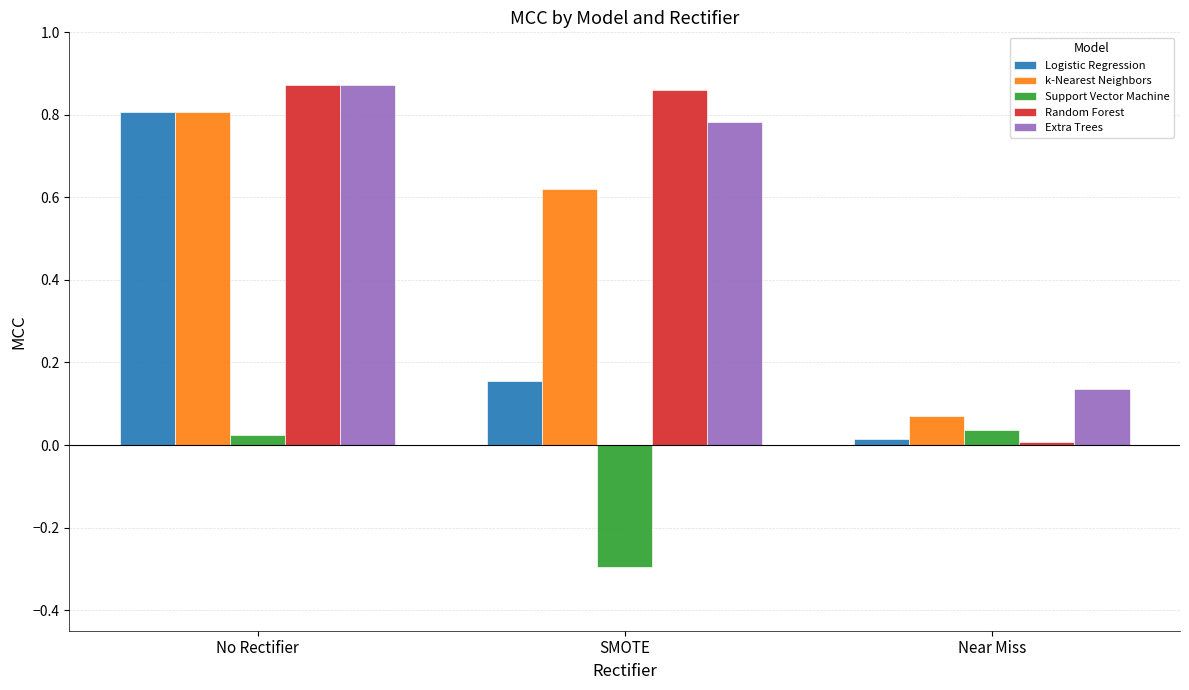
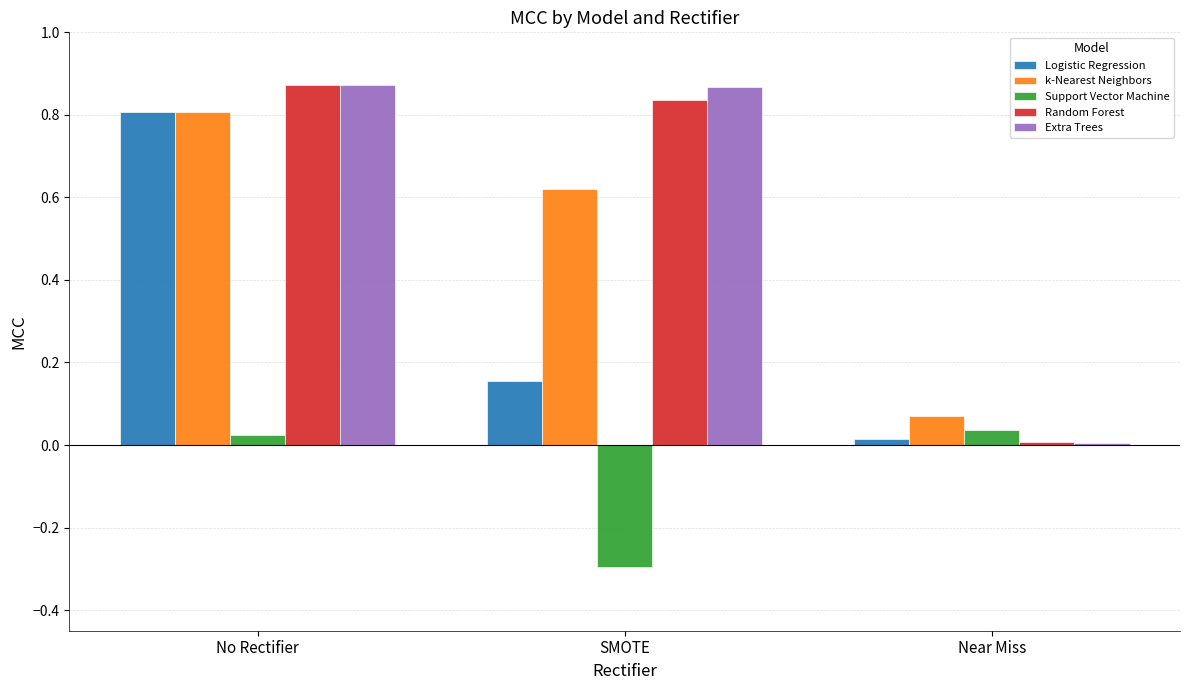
  {
    "Logistic Regression": {
      "No Rectifier": 0.81,
      "SMOTE": 0.15,
      "Near Miss": 0.02
    },
    "k-Nearest Neighbors": {
      "No Rectifier": 0.81,
      "SMOTE": 0.62,
      "Near Miss": 0.07
    },
    "Support Vector Machine": {
      "No Rectifier": 0.02,
      "SMOTE": -0.30,
      "Near Miss": 0.04
    },
    "Random Forest": {
      "No Rectifier": 0.87,
-     "SMOTE": 0.86,
+     "SMOTE": 0.84,
      "Near Miss": 0.01
    },
    "Extra Trees": {
      "No Rectifier": 0.87,
-     "SMOTE": 0.78,
-     "Near Miss": 0.14
+     "SMOTE": 0.87,
+     "Near Miss": 0.00
    }
  }
